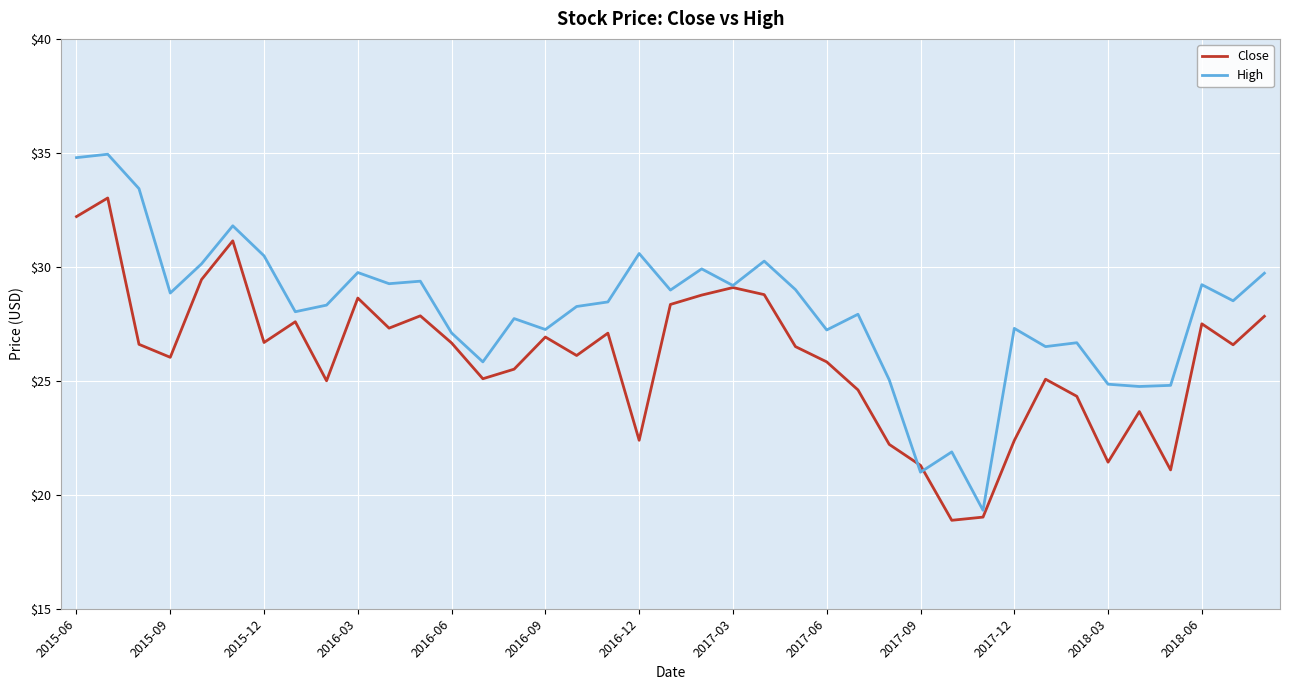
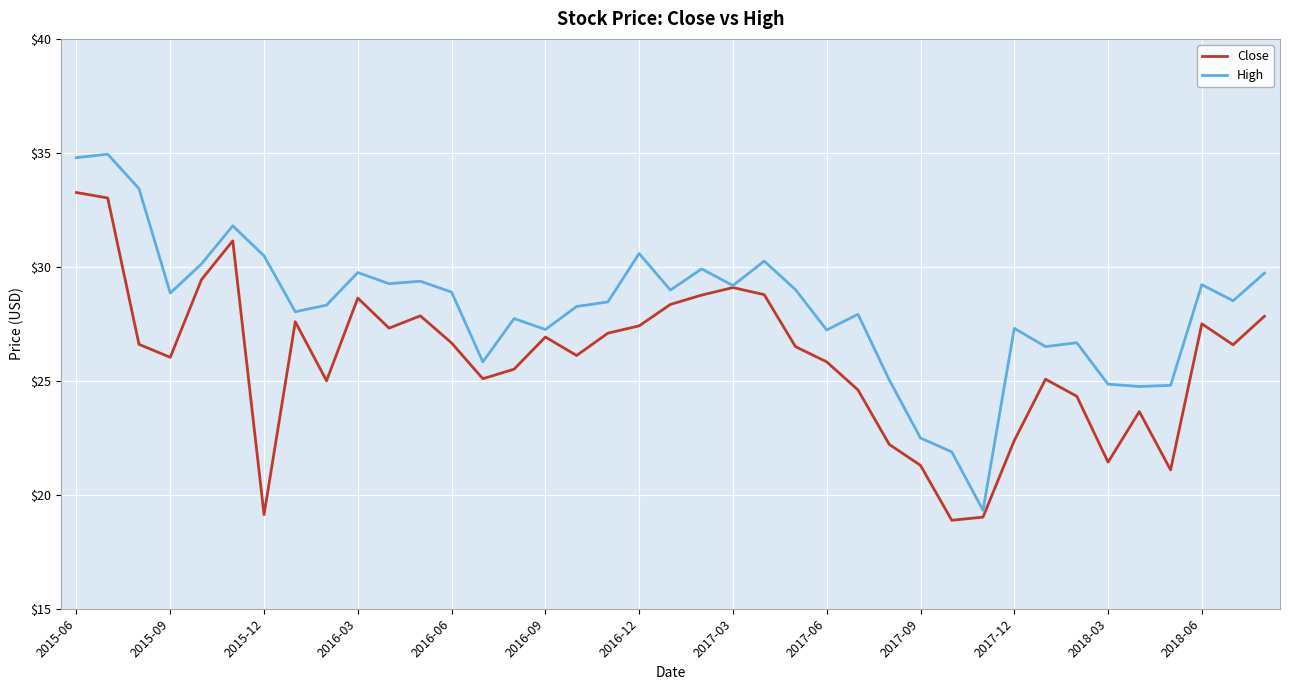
  {
    "Close": {
-     "2015-06": "$32.2",
+     "2015-06": "$33.3",
      "2015-09": "$26.0",
-     "2015-12": "$26.7",
+     "2015-12": "$19.1",
      "2016-03": "$28.6",
      "2016-06": "$26.7",
      "2016-09": "$26.9",
-     "2016-12": "$22.4",
+     "2016-12": "$27.4",
      "2017-06": "$25.8",
      "2017-09": "$21.3",
      "2017-12": "$22.4",
      "2018-03": "$21.4",
      "2018-06": "$27.5"
    },
    "High": {
      "2015-06": "$34.8",
      "2015-09": "$28.9",
      "2015-12": "$30.5",
      "2016-03": "$29.8",
-     "2016-06": "$27.1",
+     "2016-06": "$28.9",
      "2016-09": "$27.3",
      "2016-12": "$30.6",
      "2017-06": "$27.2",
-     "2017-09": "$21.0",
+     "2017-09": "$22.5",
      "2017-12": "$27.3",
      "2018-03": "$24.9",
      "2018-06": "$29.2"
    }
  }
